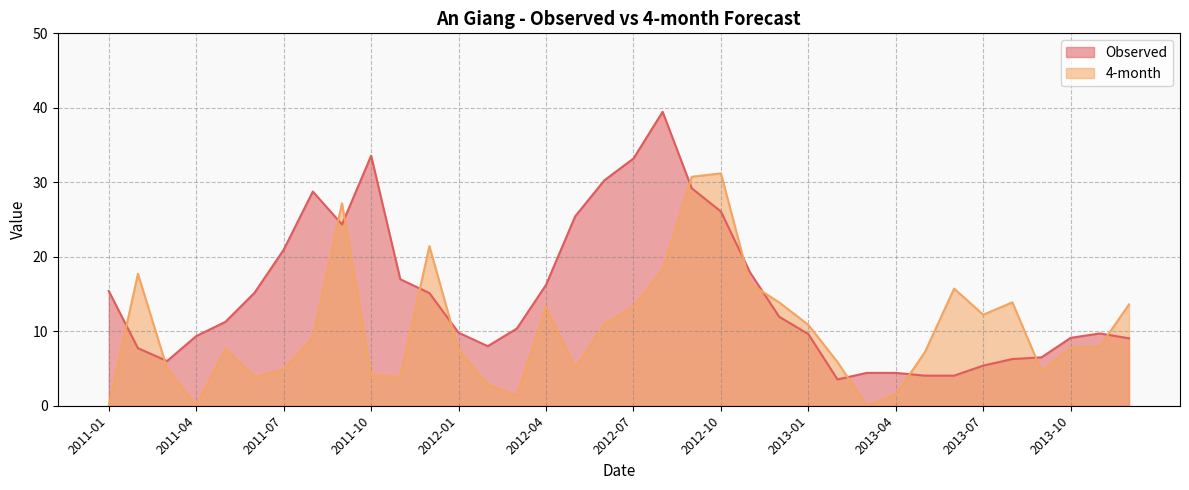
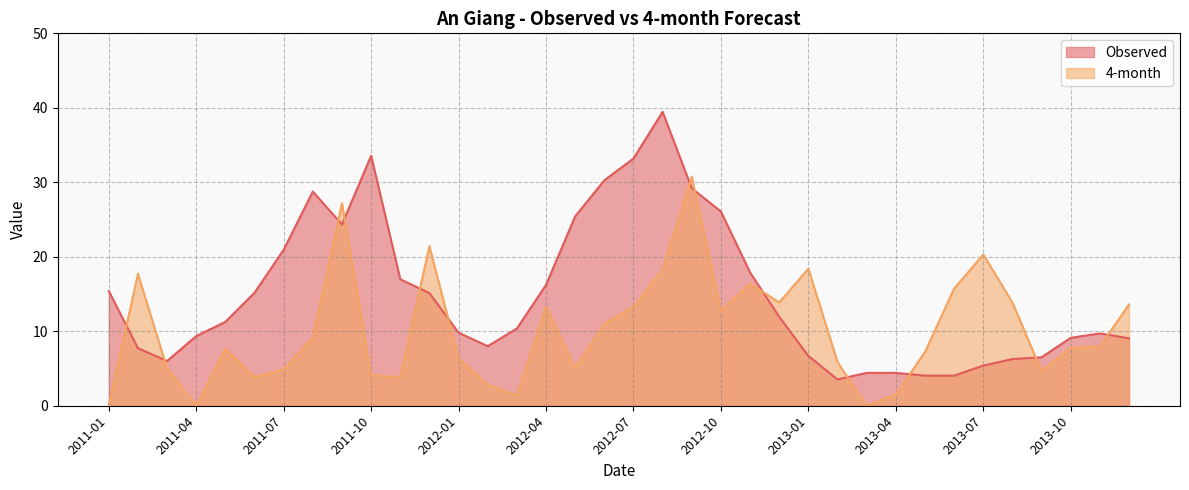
  {
    "Observed": {
      "2011-01": 15,
      "2011-04": 9,
      "2011-07": 21,
      "2011-10": 34,
      "2012-01": 10,
      "2012-04": 16,
      "2012-07": 33,
      "2012-10": 26,
-     "2013-01": 10,
+     "2013-01": 7,
      "2013-04": 4,
      "2013-07": 5,
      "2013-10": 9
    },
    "4-month": {
      "2011-01": 0,
      "2011-04": 0,
      "2011-07": 5,
      "2011-10": 4,
-     "2012-01": 7,
+     "2012-01": 6,
      "2012-04": 13,
      "2012-07": 13,
-     "2012-10": 31,
-     "2013-01": 11,
+     "2012-10": 13,
+     "2013-01": 18,
      "2013-04": 2,
-     "2013-07": 12,
+     "2013-07": 20,
      "2013-10": 8
    }
  }
